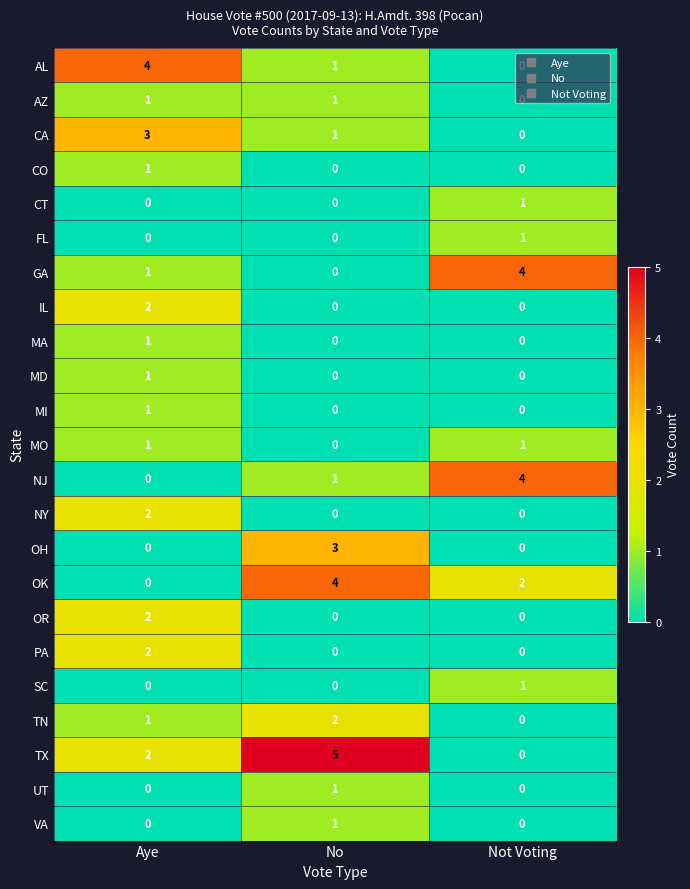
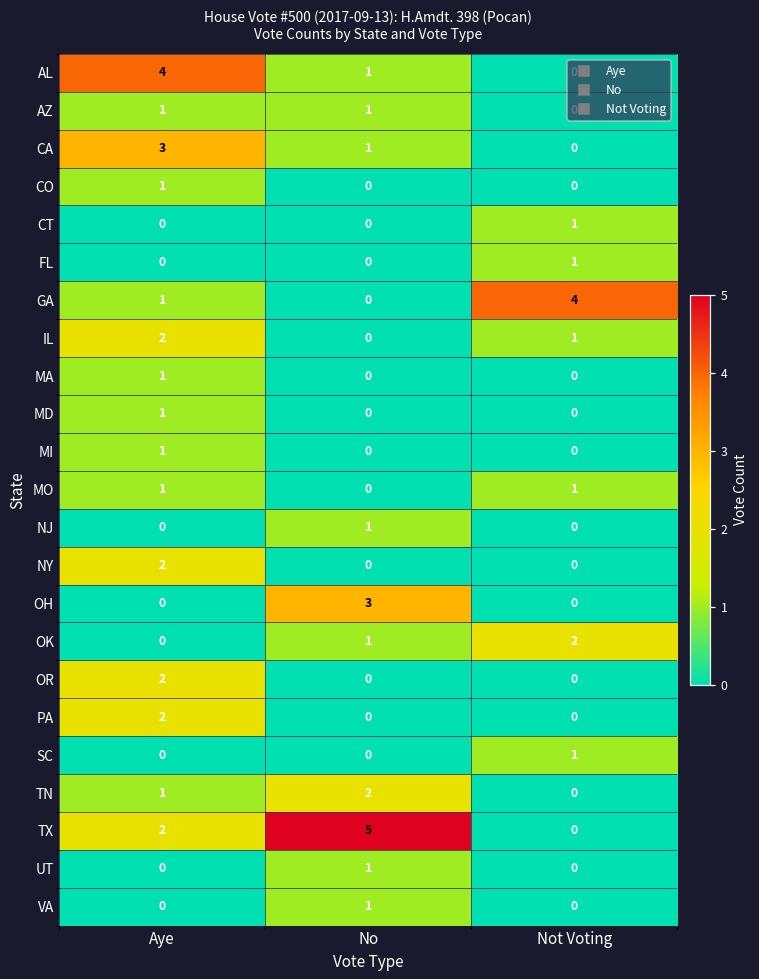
  {
    "AL": {
      "Aye": 4,
      "No": 1
    },
    "AZ": {
      "Aye": 1,
      "No": 1
    },
    "CA": {
      "Aye": 3,
      "No": 1,
      "Not Voting": 0
    },
    "CO": {
      "Aye": 1,
      "No": 0,
      "Not Voting": 0
    },
    "CT": {
      "Aye": 0,
      "No": 0,
      "Not Voting": 1
    },
    "FL": {
      "Aye": 0,
      "No": 0,
      "Not Voting": 1
    },
    "GA": {
      "Aye": 1,
      "No": 0,
      "Not Voting": 4
    },
    "IL": {
      "Aye": 2,
      "No": 0,
-     "Not Voting": 0
+     "Not Voting": 1
    },
    "MA": {
      "Aye": 1,
      "No": 0,
      "Not Voting": 0
    },
    "MD": {
      "Aye": 1,
      "No": 0,
      "Not Voting": 0
    },
    "MI": {
      "Aye": 1,
      "No": 0,
      "Not Voting": 0
    },
    "MO": {
      "Aye": 1,
      "No": 0,
      "Not Voting": 1
    },
    "NJ": {
      "Aye": 0,
      "No": 1,
-     "Not Voting": 4
+     "Not Voting": 0
    },
    "NY": {
      "Aye": 2,
      "No": 0,
      "Not Voting": 0
    },
    "OH": {
      "Aye": 0,
      "No": 3,
      "Not Voting": 0
    },
    "OK": {
      "Aye": 0,
-     "No": 4,
+     "No": 1,
      "Not Voting": 2
    },
    "OR": {
      "Aye": 2,
      "No": 0,
      "Not Voting": 0
    },
    "PA": {
      "Aye": 2,
      "No": 0,
      "Not Voting": 0
    },
    "SC": {
      "Aye": 0,
      "No": 0,
      "Not Voting": 1
    },
    "TN": {
      "Aye": 1,
      "No": 2,
      "Not Voting": 0
    },
    "TX": {
      "Aye": 2,
      "No": 5,
      "Not Voting": 0
    },
    "UT": {
      "Aye": 0,
      "No": 1,
      "Not Voting": 0
    },
    "VA": {
      "Aye": 0,
      "No": 1,
      "Not Voting": 0
    }
  }
